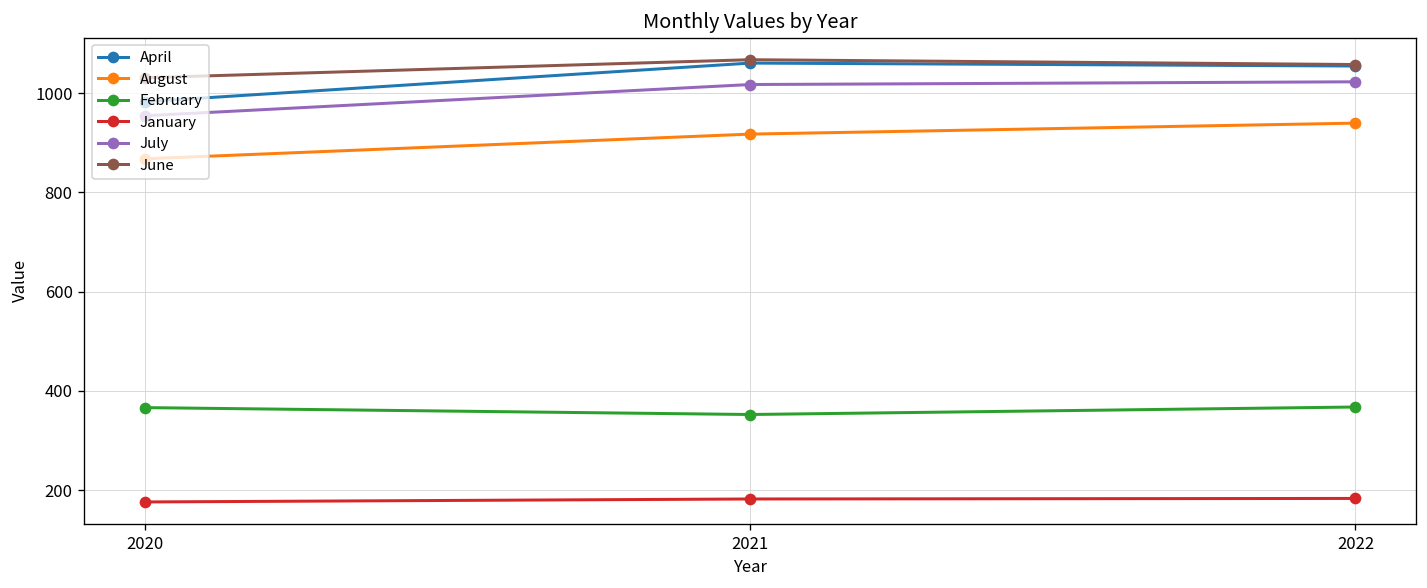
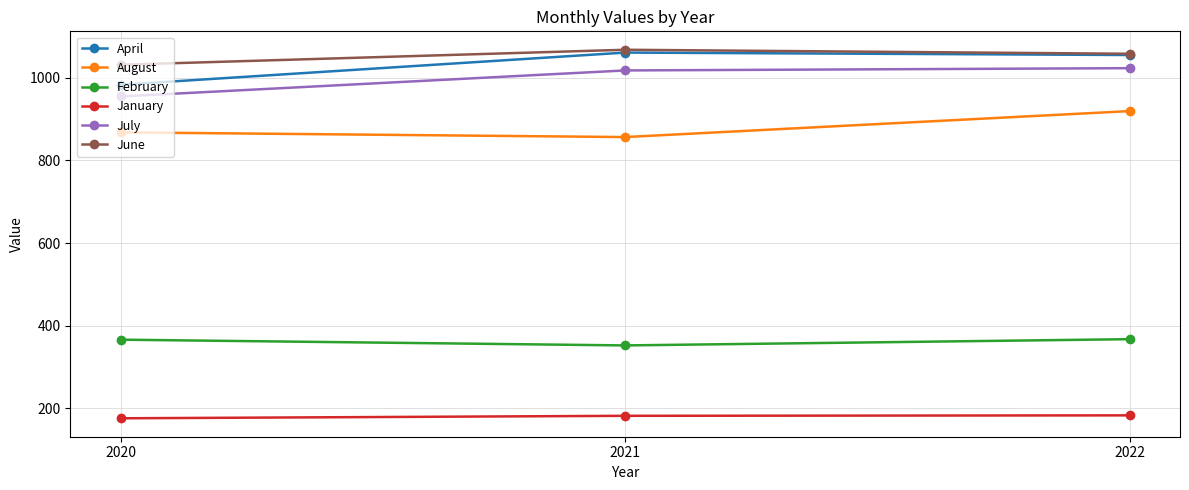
  {
    "April": {
      "2021": 1060
    },
    "August": {
-     "2021": 920,
-     "2022": 940
+     "2021": 860,
+     "2022": 920
    },
    "February": {
      "2020": 370,
      "2021": 350,
      "2022": 370
    },
    "January": {
      "2020": 180,
      "2021": 180,
      "2022": 180
    },
    "July": {
      "2021": 1020,
      "2022": 1020
    },
    "June": {
      "2021": 1070
    }
  }
